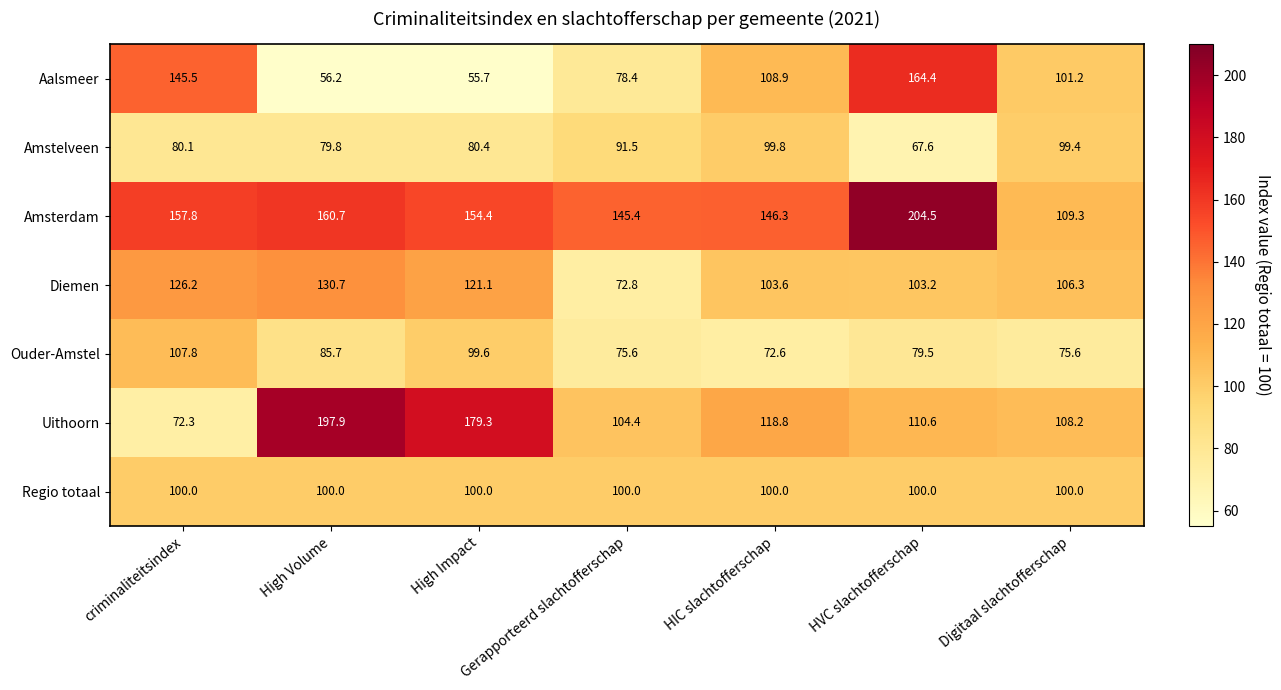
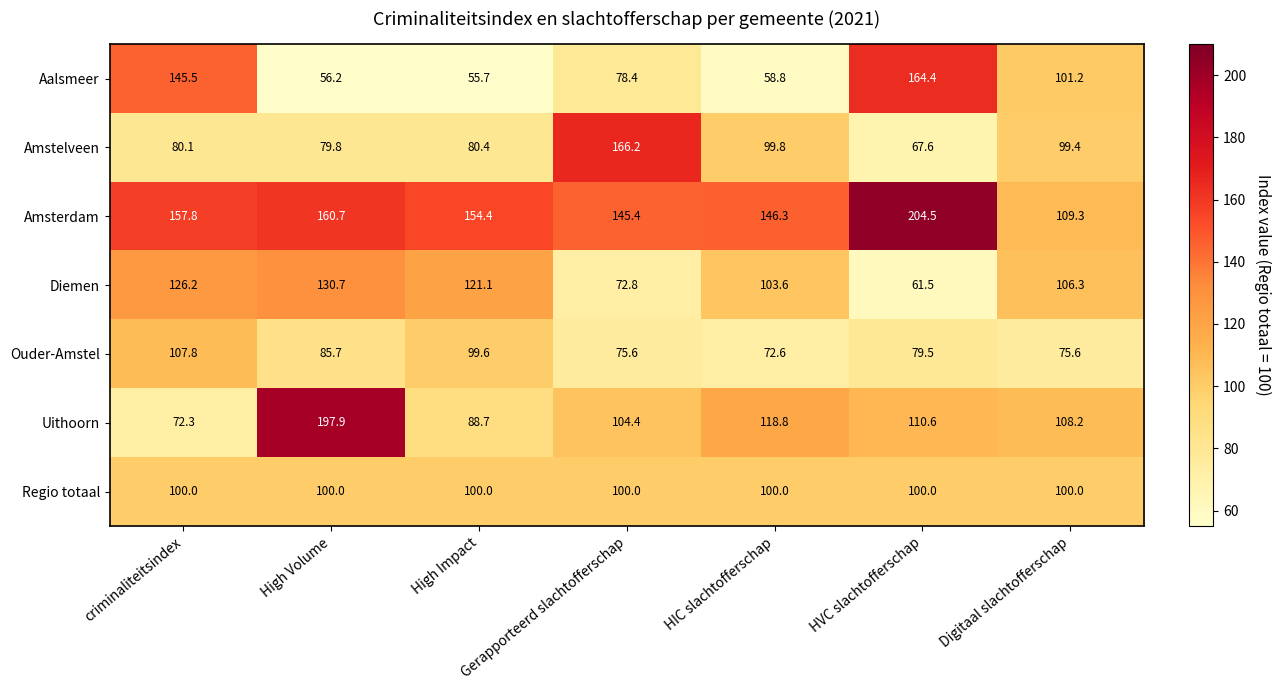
  {
    "Aalsmeer": {
      "criminaliteitsindex": 145.5,
      "High Volume": 56.2,
      "High Impact": 55.7,
      "Gerapporteerd slachtofferschap": 78.4,
-     "HIC slachtofferschap": 108.9,
+     "HIC slachtofferschap": 58.8,
      "HVC slachtofferschap": 164.4,
      "Digitaal slachtofferschap": 101.2
    },
    "Amstelveen": {
      "criminaliteitsindex": 80.1,
      "High Volume": 79.8,
      "High Impact": 80.4,
-     "Gerapporteerd slachtofferschap": 91.5,
+     "Gerapporteerd slachtofferschap": 166.2,
      "HIC slachtofferschap": 99.8,
      "HVC slachtofferschap": 67.6,
      "Digitaal slachtofferschap": 99.4
    },
    "Amsterdam": {
      "criminaliteitsindex": 157.8,
      "High Volume": 160.7,
      "High Impact": 154.4,
      "Gerapporteerd slachtofferschap": 145.4,
      "HIC slachtofferschap": 146.3,
      "HVC slachtofferschap": 204.5,
      "Digitaal slachtofferschap": 109.3
    },
    "Diemen": {
      "criminaliteitsindex": 126.2,
      "High Volume": 130.7,
      "High Impact": 121.1,
      "Gerapporteerd slachtofferschap": 72.8,
      "HIC slachtofferschap": 103.6,
-     "HVC slachtofferschap": 103.2,
+     "HVC slachtofferschap": 61.5,
      "Digitaal slachtofferschap": 106.3
    },
    "Ouder-Amstel": {
      "criminaliteitsindex": 107.8,
      "High Volume": 85.7,
      "High Impact": 99.6,
      "Gerapporteerd slachtofferschap": 75.6,
      "HIC slachtofferschap": 72.6,
      "HVC slachtofferschap": 79.5,
      "Digitaal slachtofferschap": 75.6
    },
    "Uithoorn": {
      "criminaliteitsindex": 72.3,
      "High Volume": 197.9,
-     "High Impact": 179.3,
+     "High Impact": 88.7,
      "Gerapporteerd slachtofferschap": 104.4,
      "HIC slachtofferschap": 118.8,
      "HVC slachtofferschap": 110.6,
      "Digitaal slachtofferschap": 108.2
    },
    "Regio totaal": {
      "criminaliteitsindex": 100.0,
      "High Volume": 100.0,
      "High Impact": 100.0,
      "Gerapporteerd slachtofferschap": 100.0,
      "HIC slachtofferschap": 100.0,
      "HVC slachtofferschap": 100.0,
      "Digitaal slachtofferschap": 100.0
    }
  }
